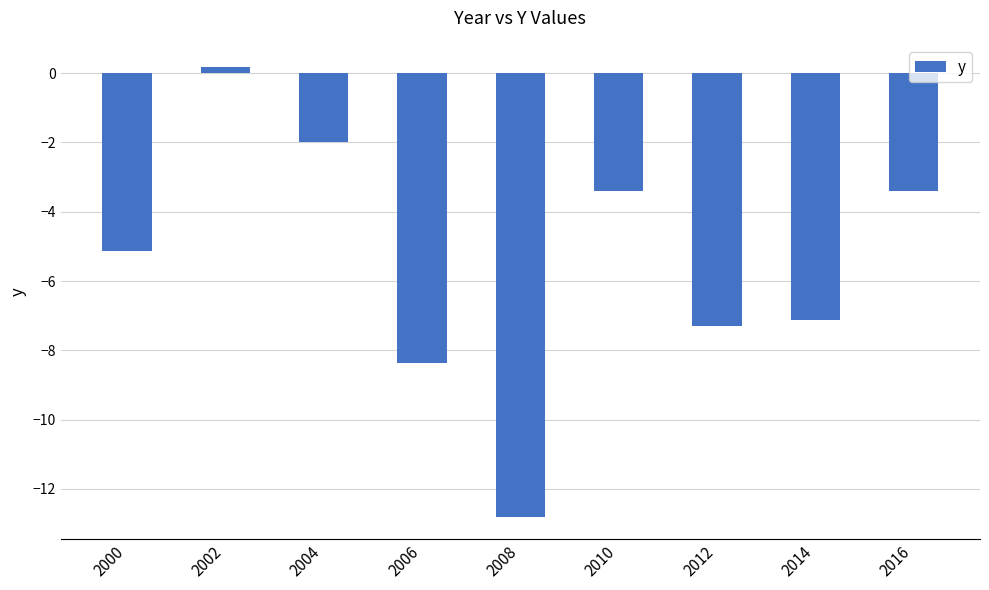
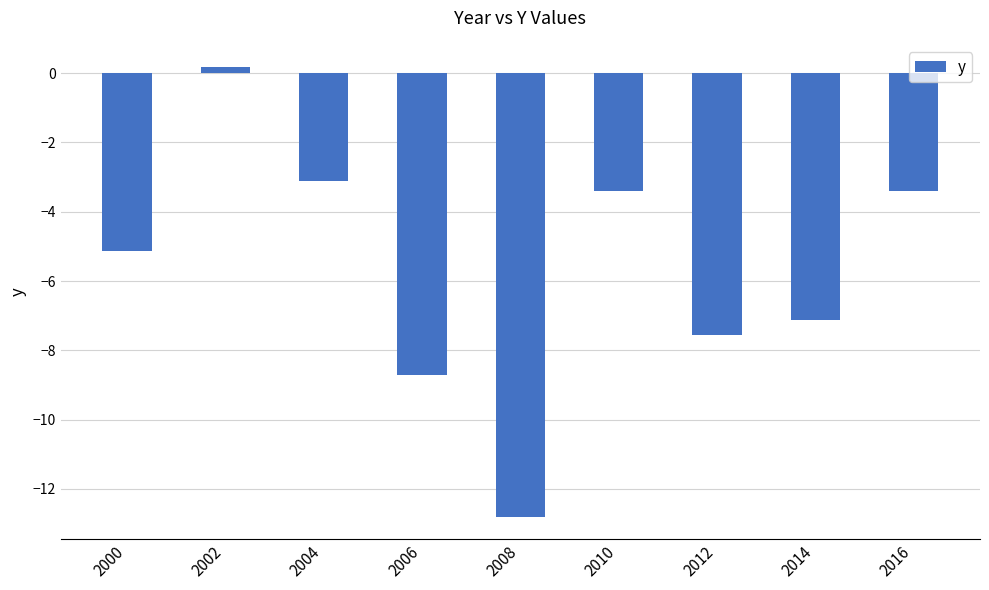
  {
    "2000": -5.1,
    "2002": 0.2,
-   "2004": -2.0,
-   "2006": -8.4,
+   "2004": -3.1,
+   "2006": -8.7,
    "2008": -12.8,
    "2010": -3.4,
-   "2012": -7.3,
+   "2012": -7.6,
    "2014": -7.1,
    "2016": -3.4
  }
